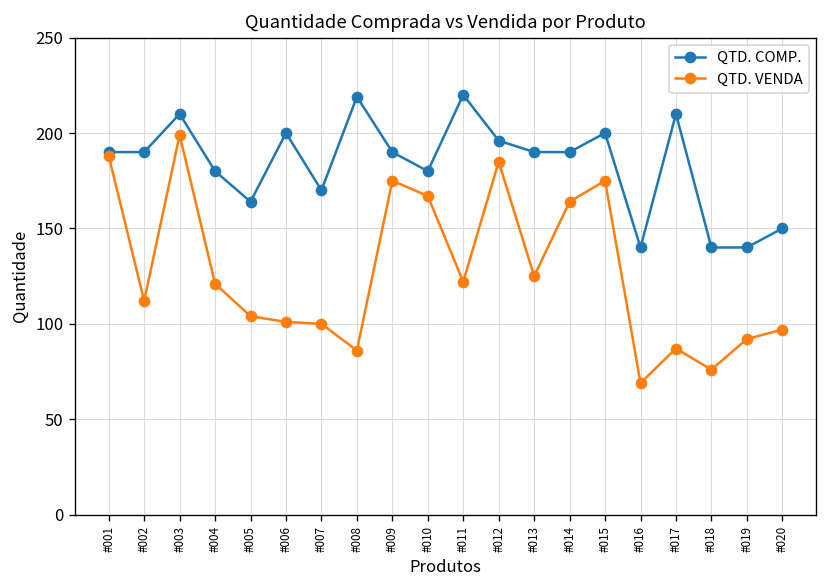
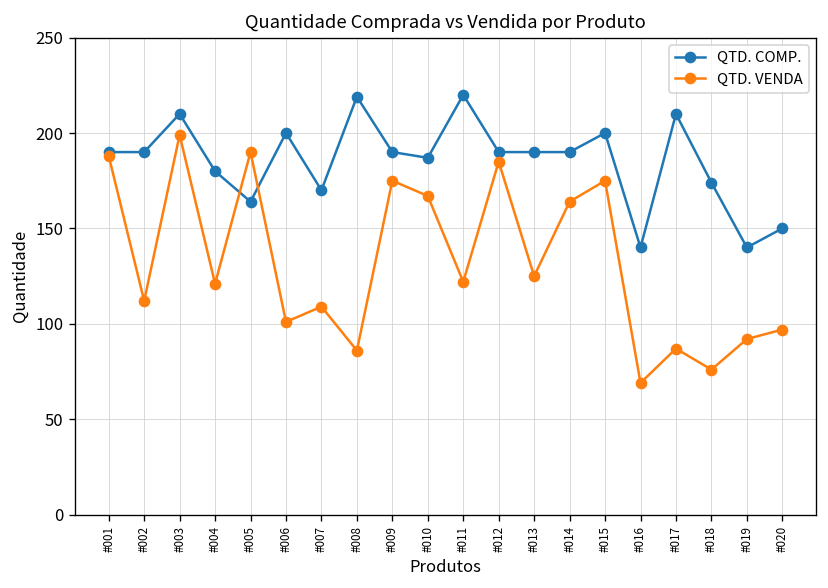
  {
    "QTD. COMP.": {
      "#001": 190,
      "#002": 190,
      "#003": 210,
      "#004": 180,
      "#005": 164,
      "#006": 200,
      "#007": 170,
      "#008": 219,
      "#009": 190,
-     "#010": 180,
+     "#010": 187,
      "#011": 220,
-     "#012": 196,
+     "#012": 190,
      "#013": 190,
      "#014": 190,
      "#015": 200,
      "#016": 140,
      "#017": 210,
-     "#018": 140,
+     "#018": 174,
      "#019": 140,
      "#020": 150
    },
    "QTD. VENDA": {
      "#001": 188,
      "#002": 112,
      "#003": 199,
      "#004": 121,
-     "#005": 104,
+     "#005": 190,
      "#006": 101,
-     "#007": 100,
+     "#007": 109,
      "#008": 86,
      "#009": 175,
      "#010": 167,
      "#011": 122,
      "#012": 185,
      "#013": 125,
      "#014": 164,
      "#015": 175,
      "#016": 69,
      "#017": 87,
      "#018": 76,
      "#019": 92,
      "#020": 97
    }
  }
